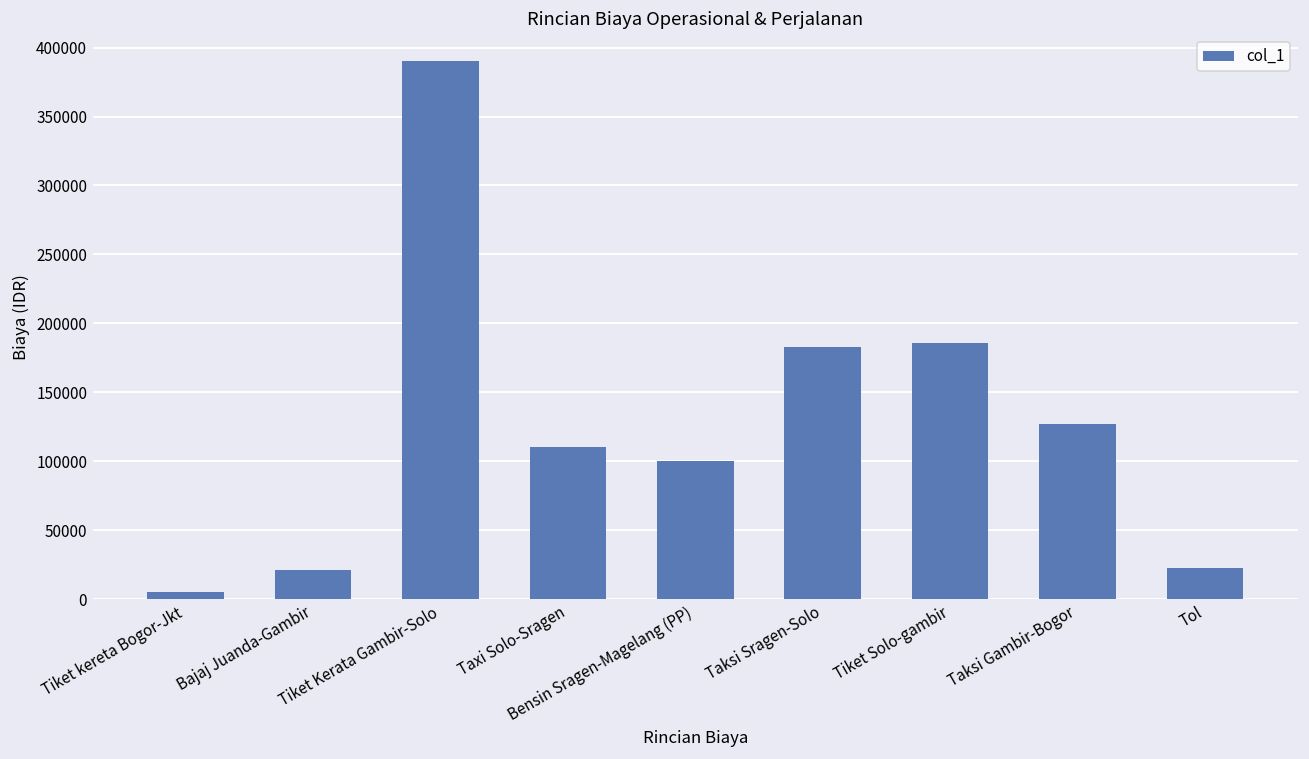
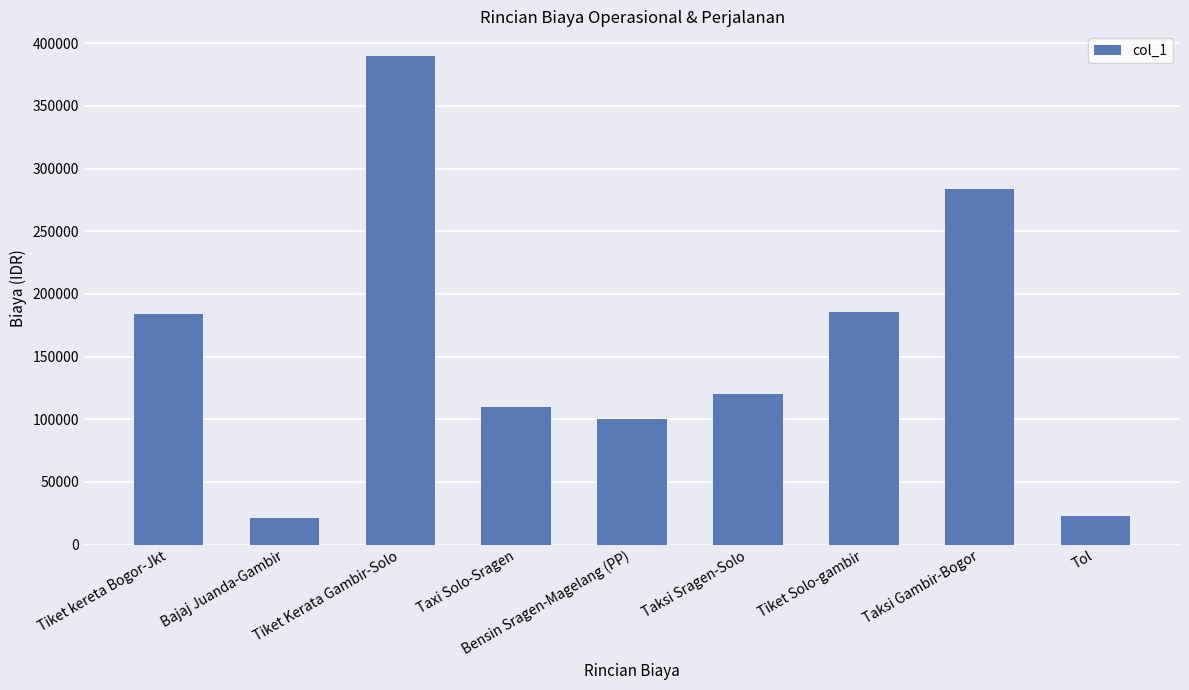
  {
-   "Tiket kereta Bogor-Jkt": 5000,
+   "Tiket kereta Bogor-Jkt": 184000,
    "Bajaj Juanda-Gambir": 21000,
    "Tiket Kerata Gambir-Solo": 390000,
    "Taxi Solo-Sragen": 110000,
    "Bensin Sragen-Magelang (PP)": 100000,
-   "Taksi Sragen-Solo": 183000,
+   "Taksi Sragen-Solo": 120000,
    "Tiket Solo-gambir": 186000,
-   "Taksi Gambir-Bogor": 127000,
+   "Taksi Gambir-Bogor": 284000,
    "Tol": 22000
  }
